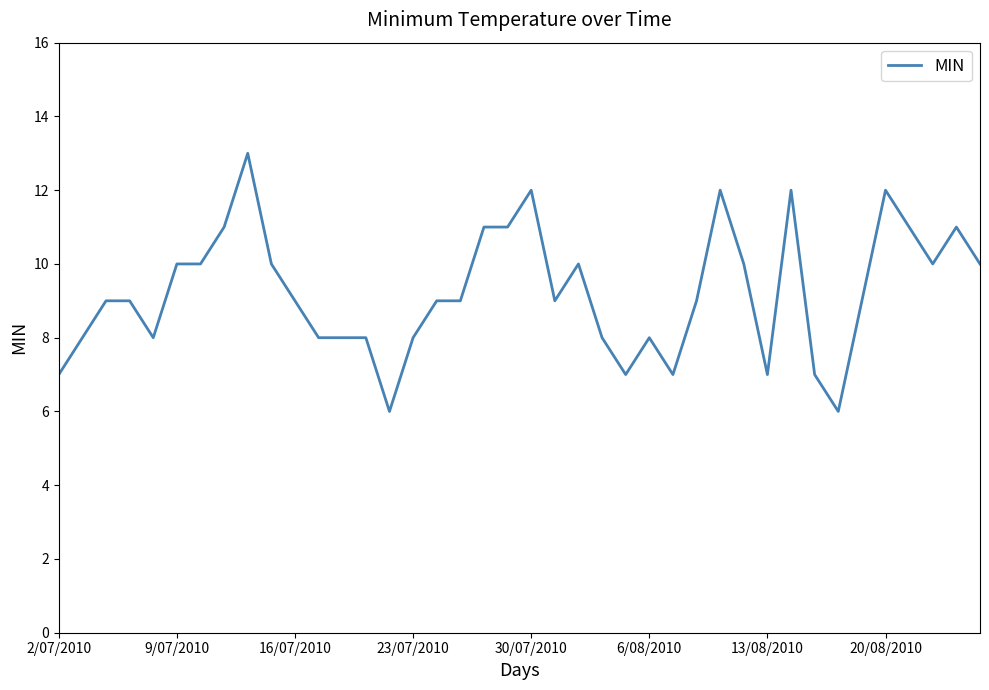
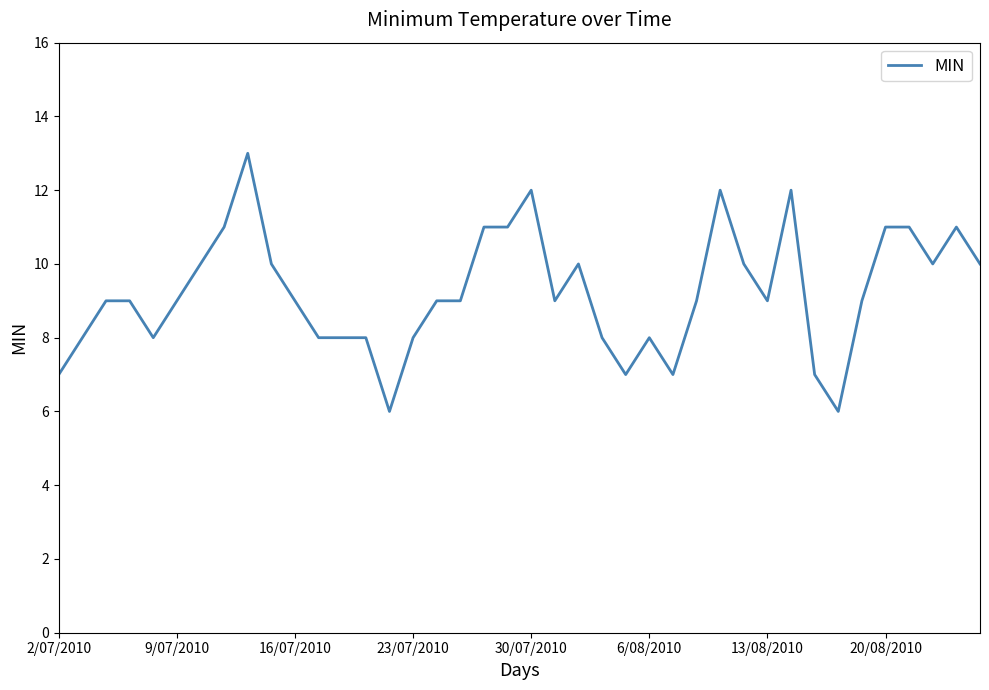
  {
    "2/07/2010": 7,
-   "9/07/2010": 10,
+   "9/07/2010": 9,
    "16/07/2010": 9,
    "23/07/2010": 8,
    "30/07/2010": 12,
    "6/08/2010": 8,
-   "13/08/2010": 7,
-   "20/08/2010": 12
+   "13/08/2010": 9,
+   "20/08/2010": 11
  }
